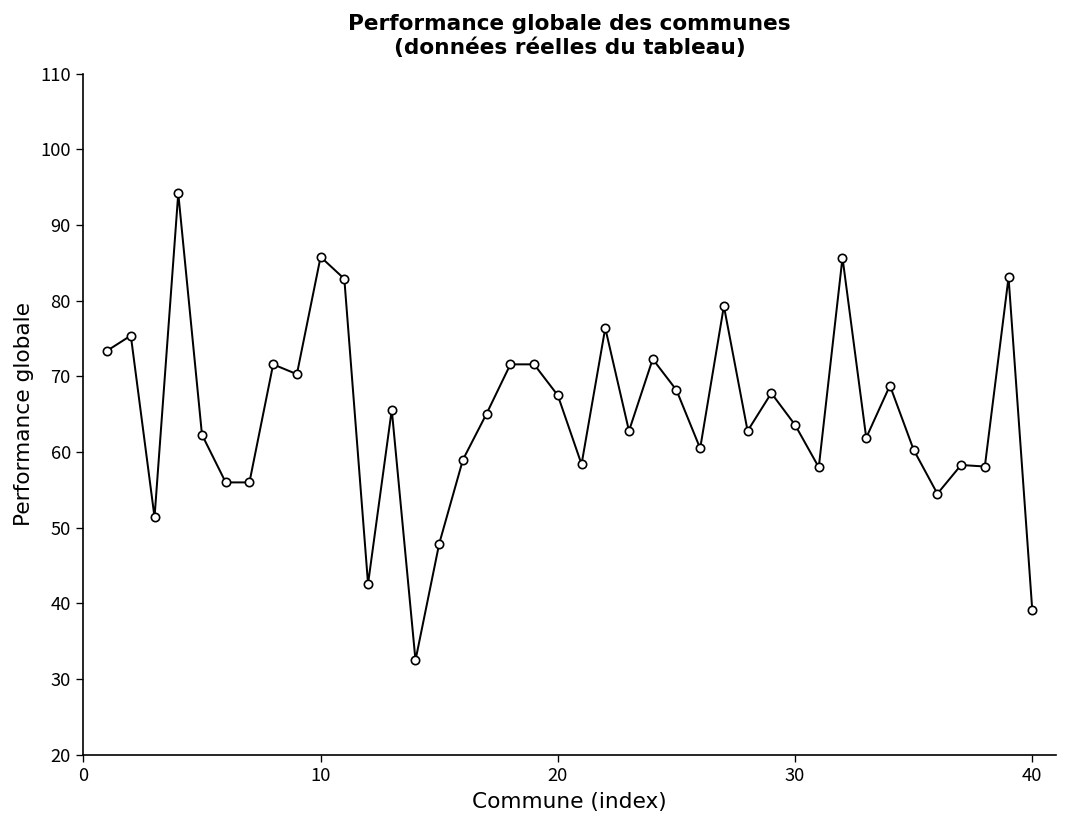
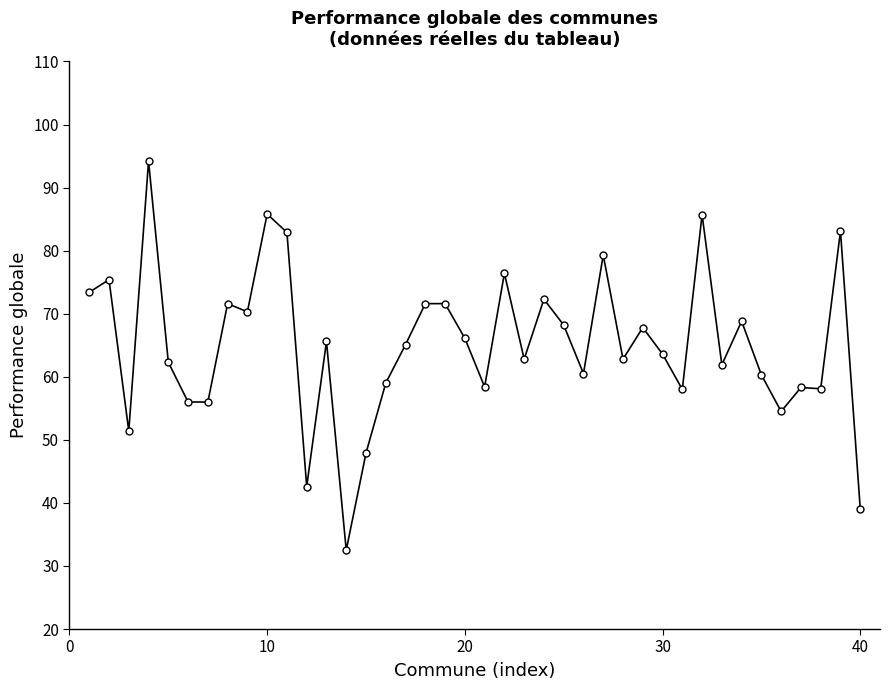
  {
    "10": 86,
-   "20": 68,
+   "20": 66,
    "30": 64,
    "40": 39
  }
